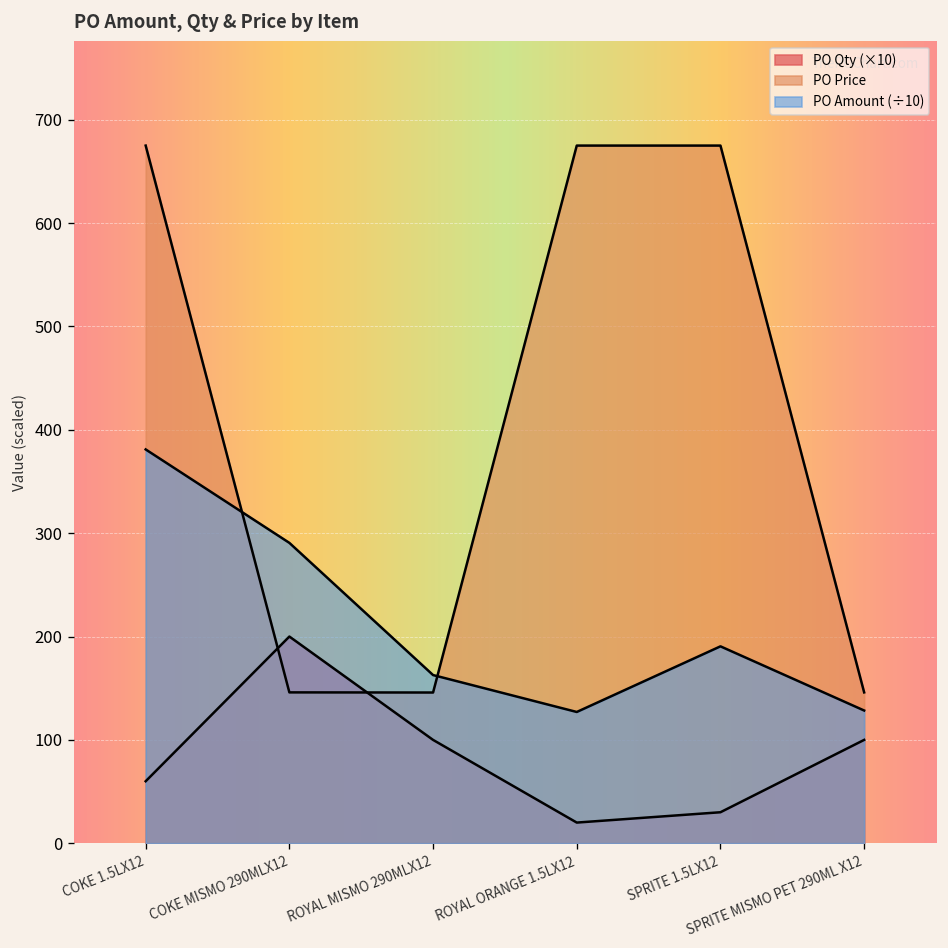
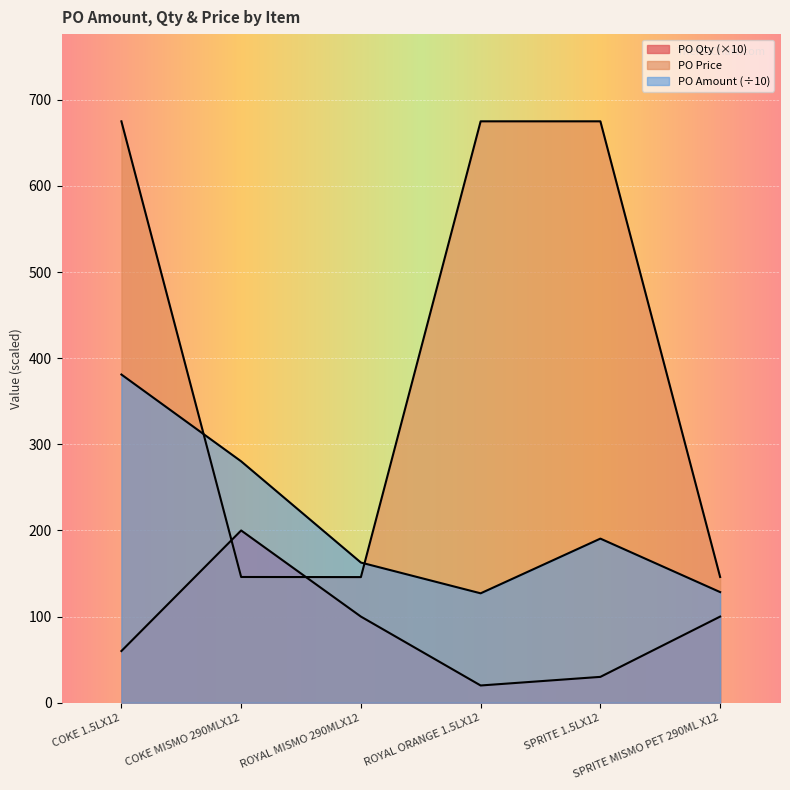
  {
    "PO Amount (÷10)": {
      "COKE 1.5LX12": 380,
-     "COKE MISMO 290MLX12": 290,
+     "COKE MISMO 290MLX12": 280,
      "ROYAL MISMO 290MLX12": 160,
      "ROYAL ORANGE 1.5LX12": 130,
      "SPRITE 1.5LX12": 190,
      "SPRITE MISMO PET 290ML X12": 130
    }
  }
